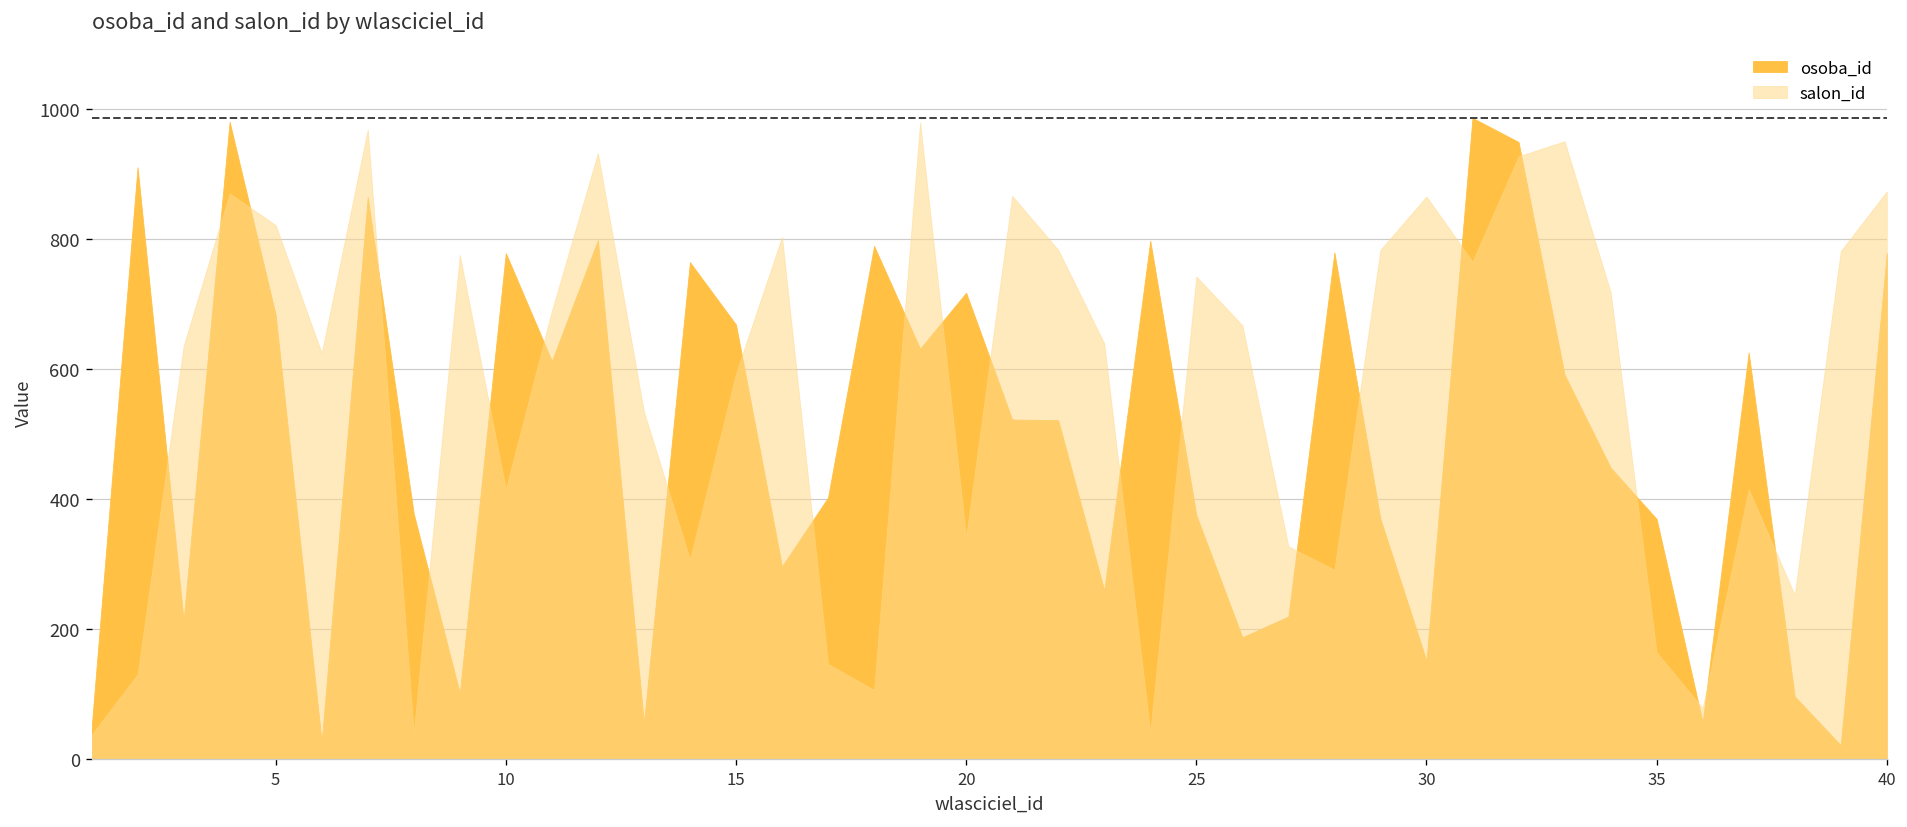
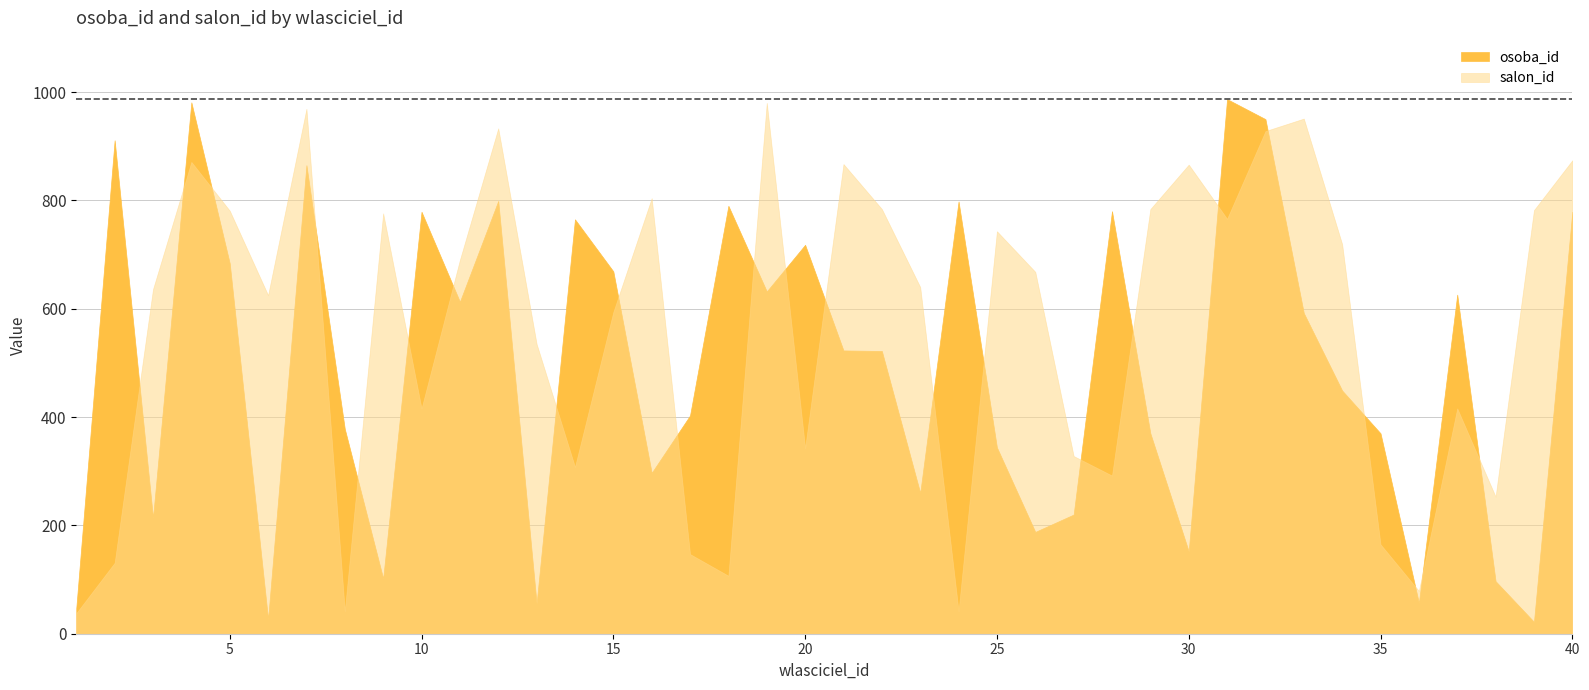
  {
    "osoba_id": {
      "5": 680,
      "10": 780,
      "15": 670,
      "20": 720,
-     "25": 380,
+     "25": 340,
      "30": 150,
      "35": 370,
      "40": 780
    },
    "salon_id": {
-     "5": 820,
+     "5": 780,
      "10": 420,
      "15": 590,
      "20": 340,
      "25": 740,
      "30": 870,
      "35": 170,
      "40": 870
    }
  }
